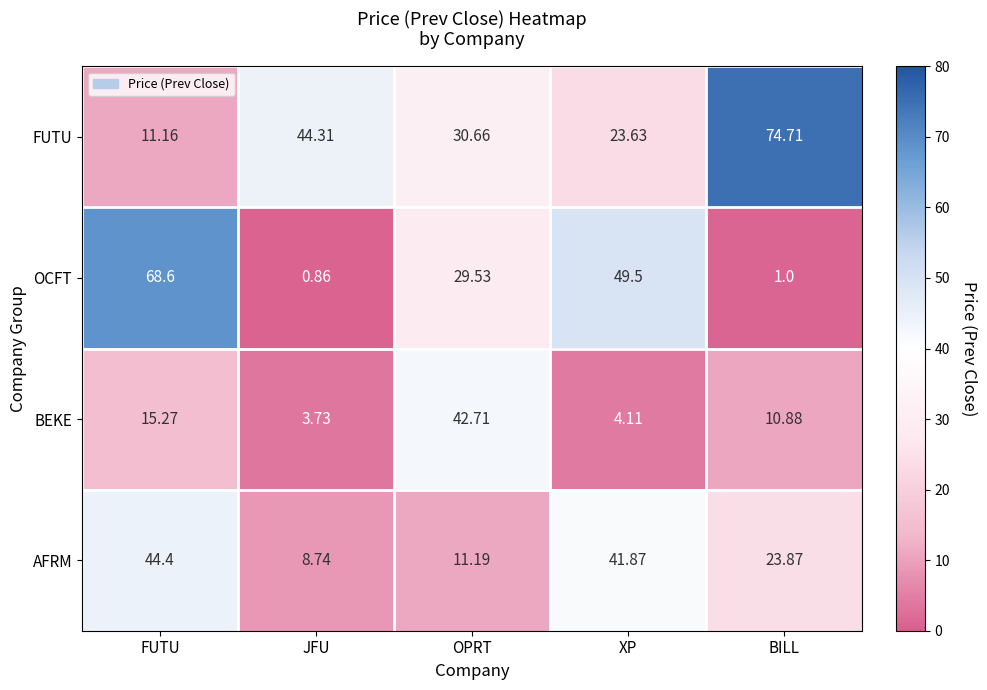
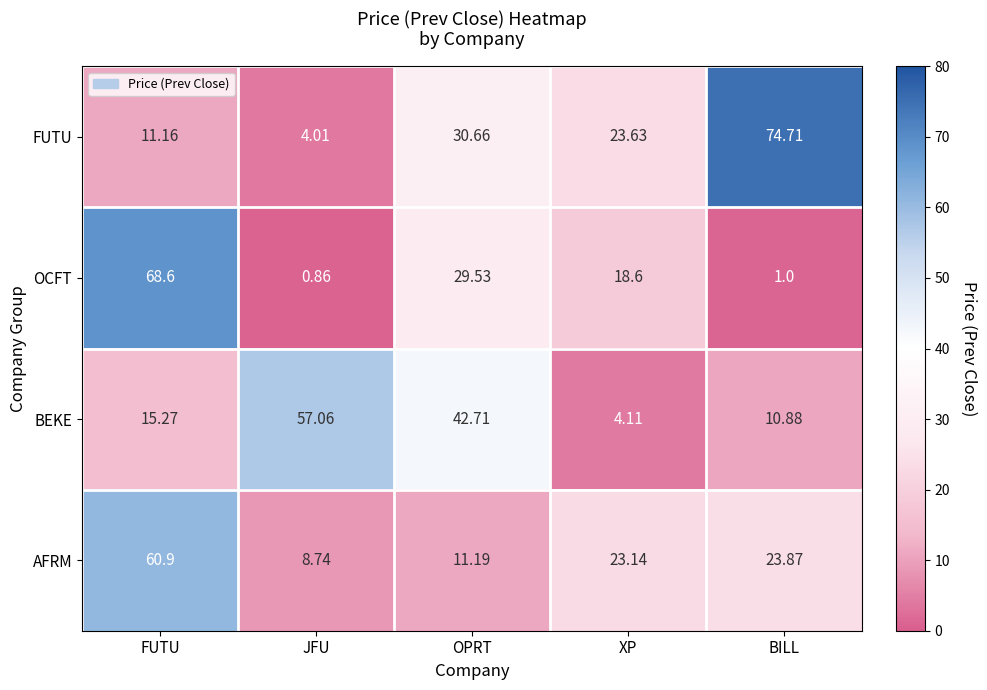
  {
    "FUTU": {
      "FUTU": 11.16,
-     "JFU": 44.31,
+     "JFU": 4.01,
      "OPRT": 30.66,
      "XP": 23.63,
      "BILL": 74.71
    },
    "OCFT": {
      "FUTU": 68.6,
      "JFU": 0.86,
      "OPRT": 29.53,
-     "XP": 49.5,
+     "XP": 18.6,
      "BILL": 1.0
    },
    "BEKE": {
      "FUTU": 15.27,
-     "JFU": 3.73,
+     "JFU": 57.06,
      "OPRT": 42.71,
      "XP": 4.11,
      "BILL": 10.88
    },
    "AFRM": {
-     "FUTU": 44.4,
+     "FUTU": 60.9,
      "JFU": 8.74,
      "OPRT": 11.19,
-     "XP": 41.87,
+     "XP": 23.14,
      "BILL": 23.87
    }
  }
